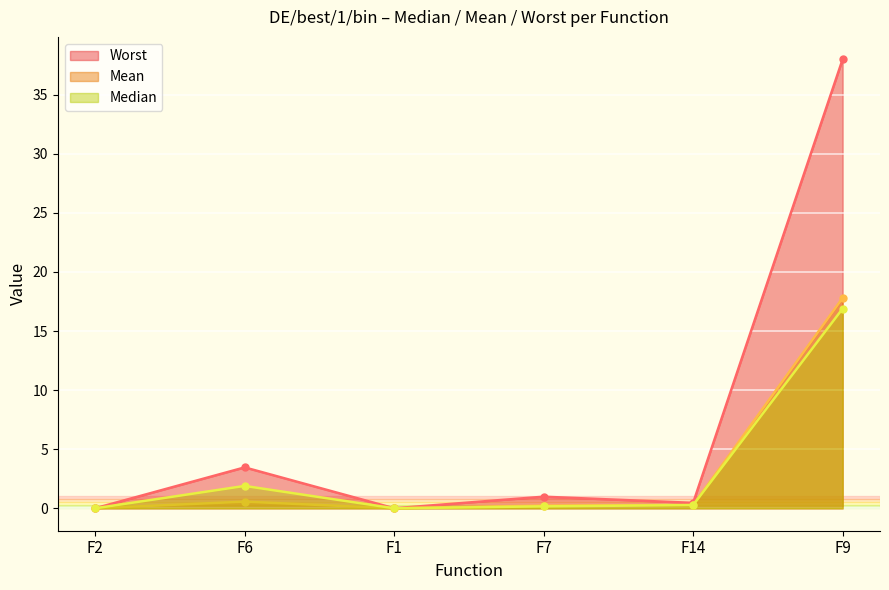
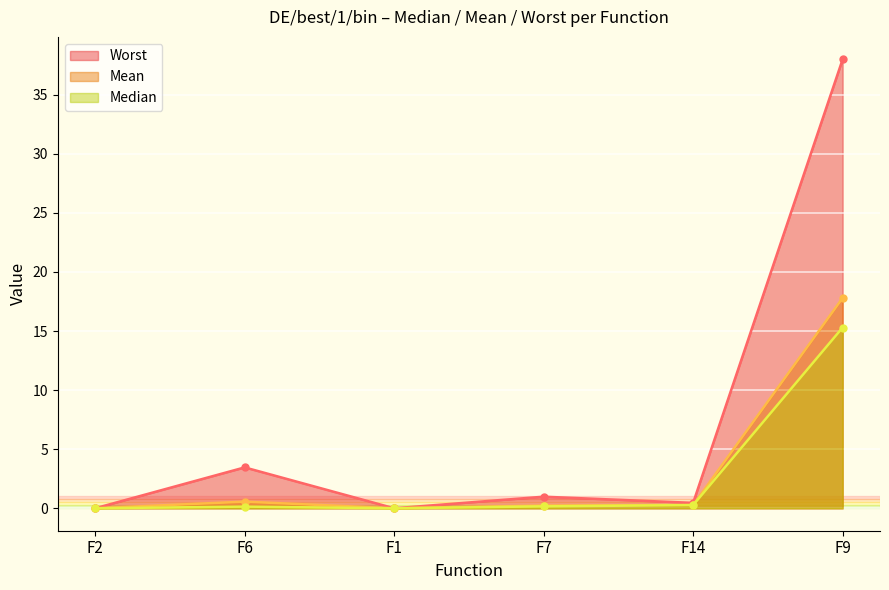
  {
    "Median": {
-     "F6": 1.9,
-     "F9": 16.9
+     "F6": 0.1,
+     "F9": 15.3
    }
  }
